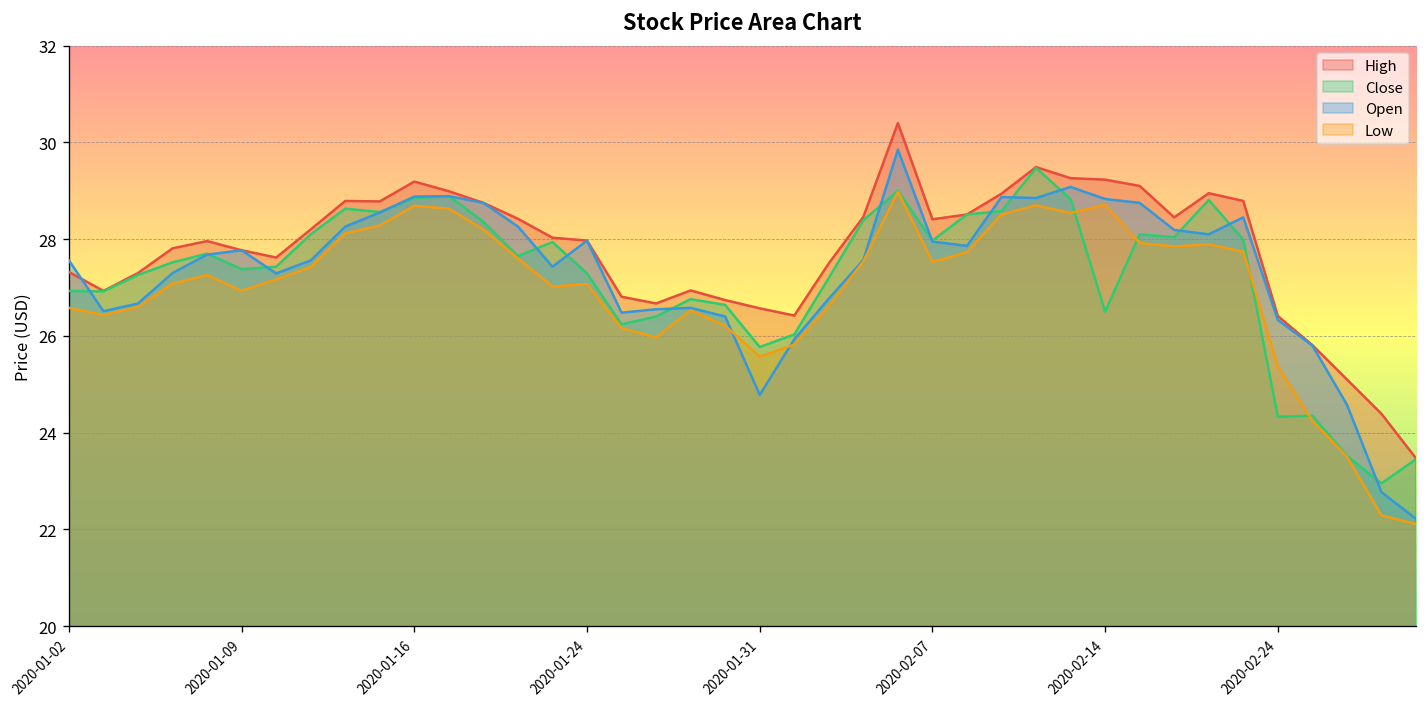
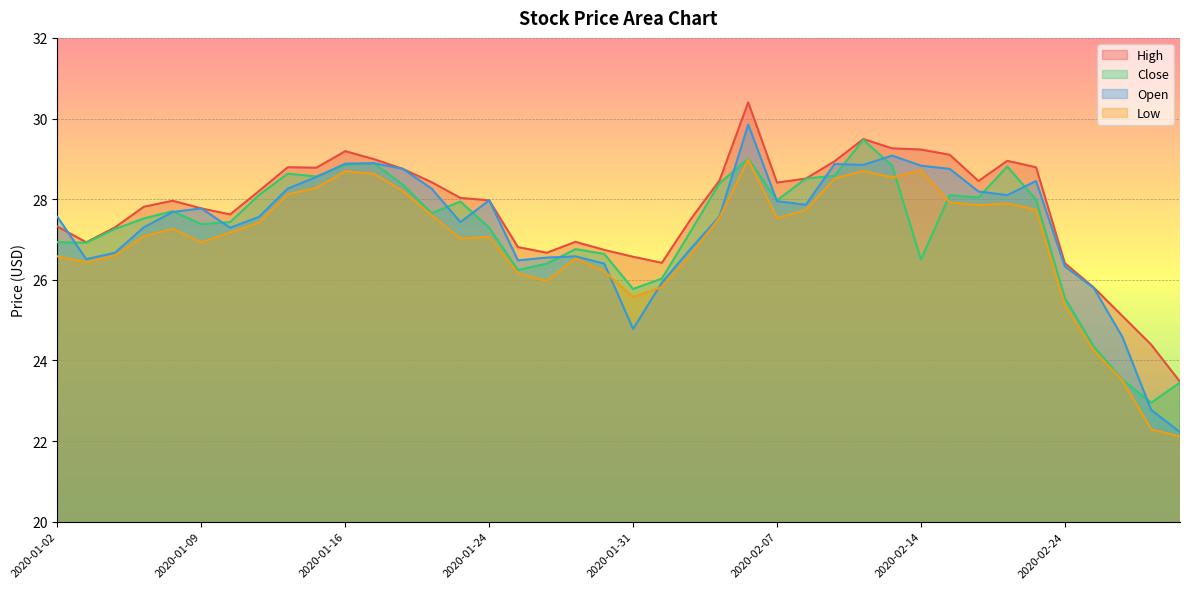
  {
    "Close": {
      "2020-01-02": 26.9,
      "2020-01-09": 27.4,
      "2020-01-24": 27.3,
      "2020-01-31": 25.8,
      "2020-02-14": 26.5,
-     "2020-02-24": 24.3
+     "2020-02-24": 25.6
    },
    "Open": {
      "2020-01-02": 27.6,
      "2020-01-31": 24.8,
      "2020-02-14": 28.8,
      "2020-02-24": 26.3
    }
  }
